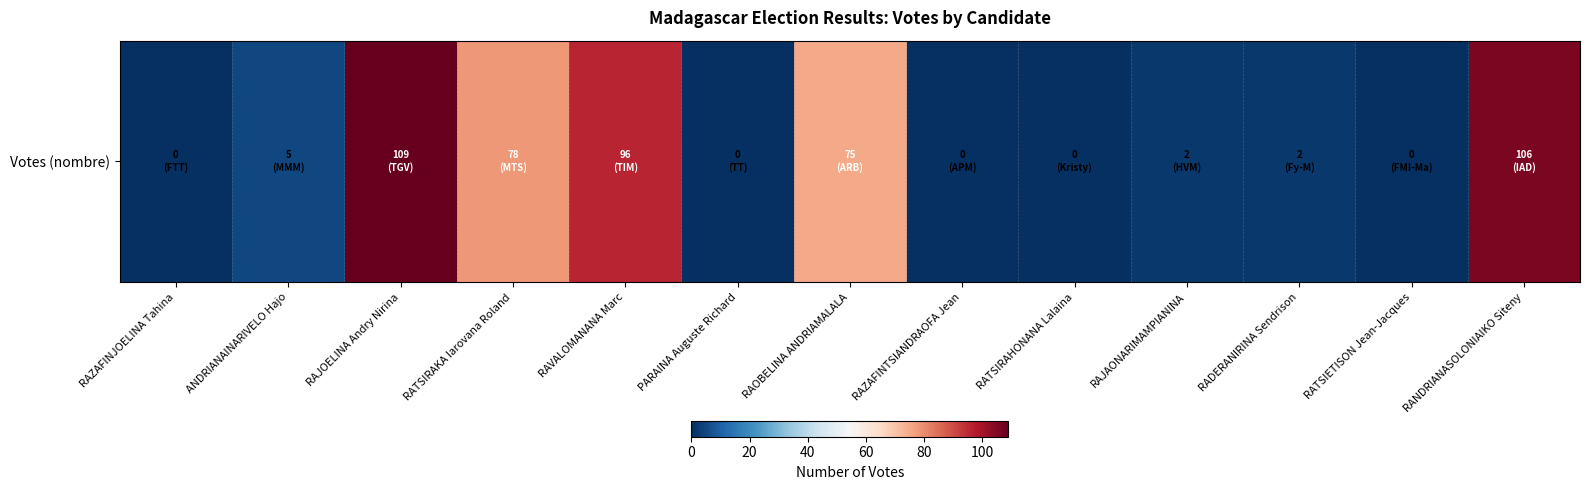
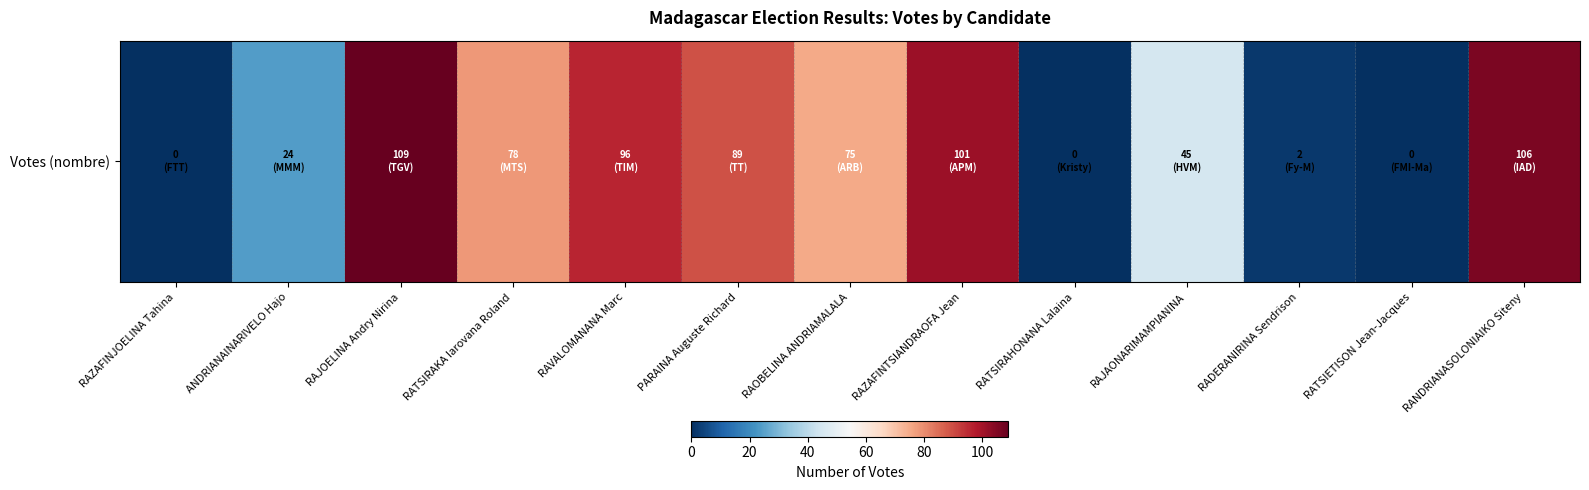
  {
    "Votes (nombre)": {
      "RAZAFINJOELINA Tahina": 0,
-     "ANDRIANAINARIVELO Hajo": 5,
+     "ANDRIANAINARIVELO Hajo": 24,
      "RAJOELINA Andry Nirina": 109,
      "RATSIRAKA Iarovana Roland": 78,
      "RAVALOMANANA Marc": 96,
-     "PARAINA Auguste Richard": 0,
+     "PARAINA Auguste Richard": 89,
      "RAOBELINA ANDRIAMALALA": 75,
-     "RAZAFINTSIANDRAOFA Jean": 0,
+     "RAZAFINTSIANDRAOFA Jean": 101,
      "RATSIRAHONANA Lalaina": 0,
-     "RAJAONARIMAMPIANINA": 2,
+     "RAJAONARIMAMPIANINA": 45,
      "RADERANIRINA Sendrison": 2,
      "RATSIETISON Jean-Jacques": 0,
      "RANDRIANASOLONIAIKO Siteny": 106
    }
  }
